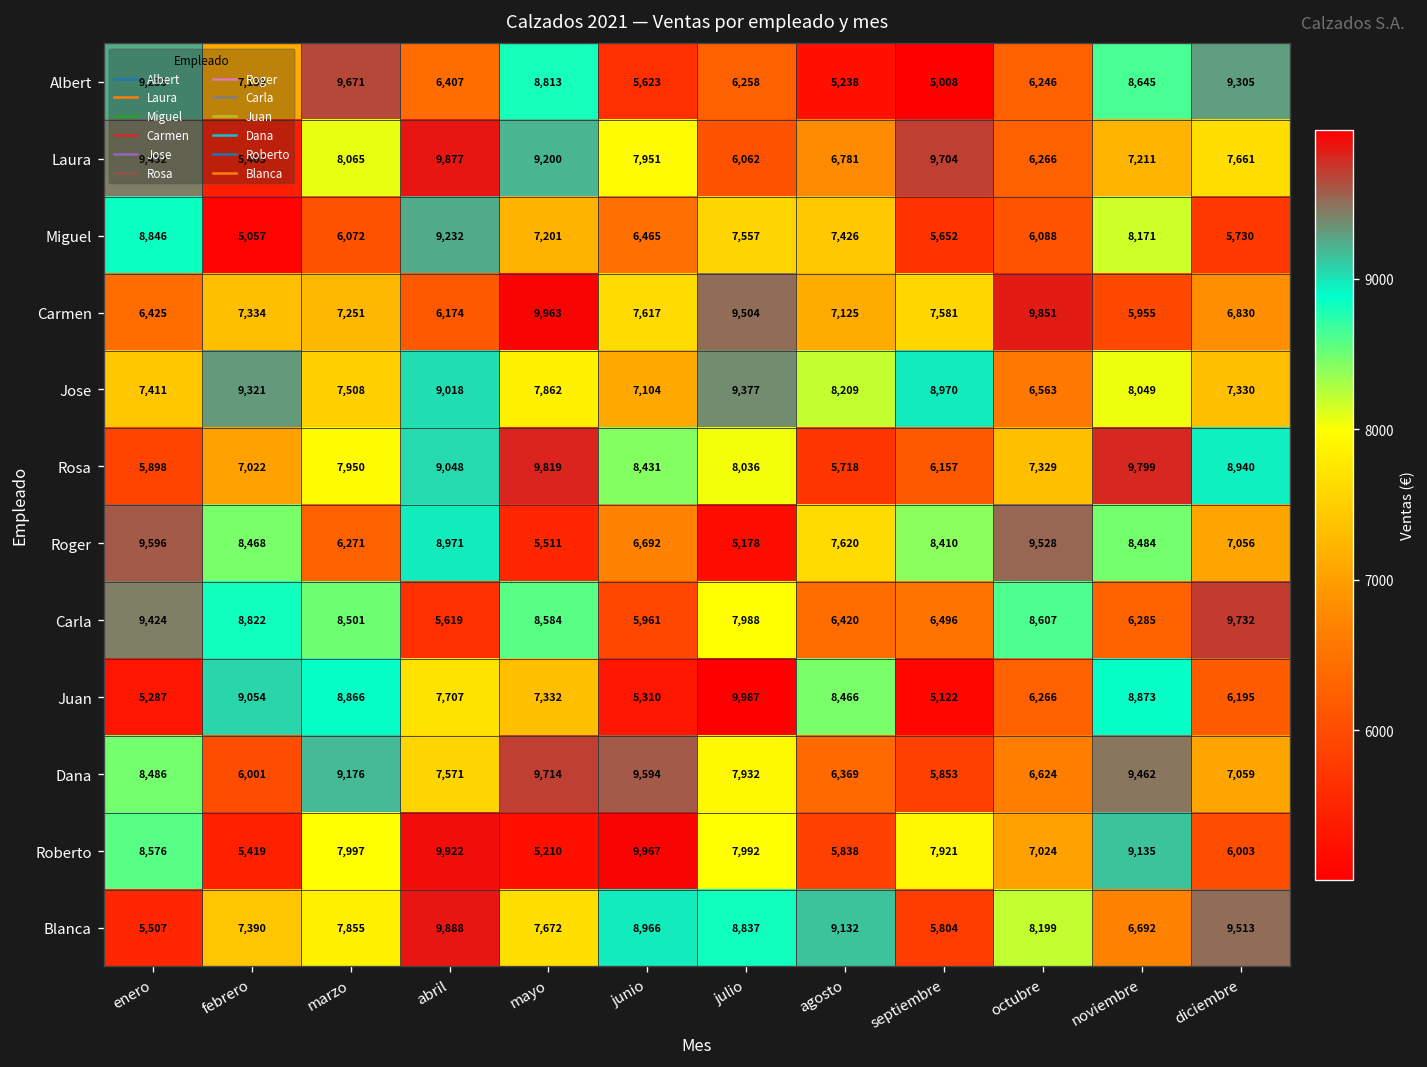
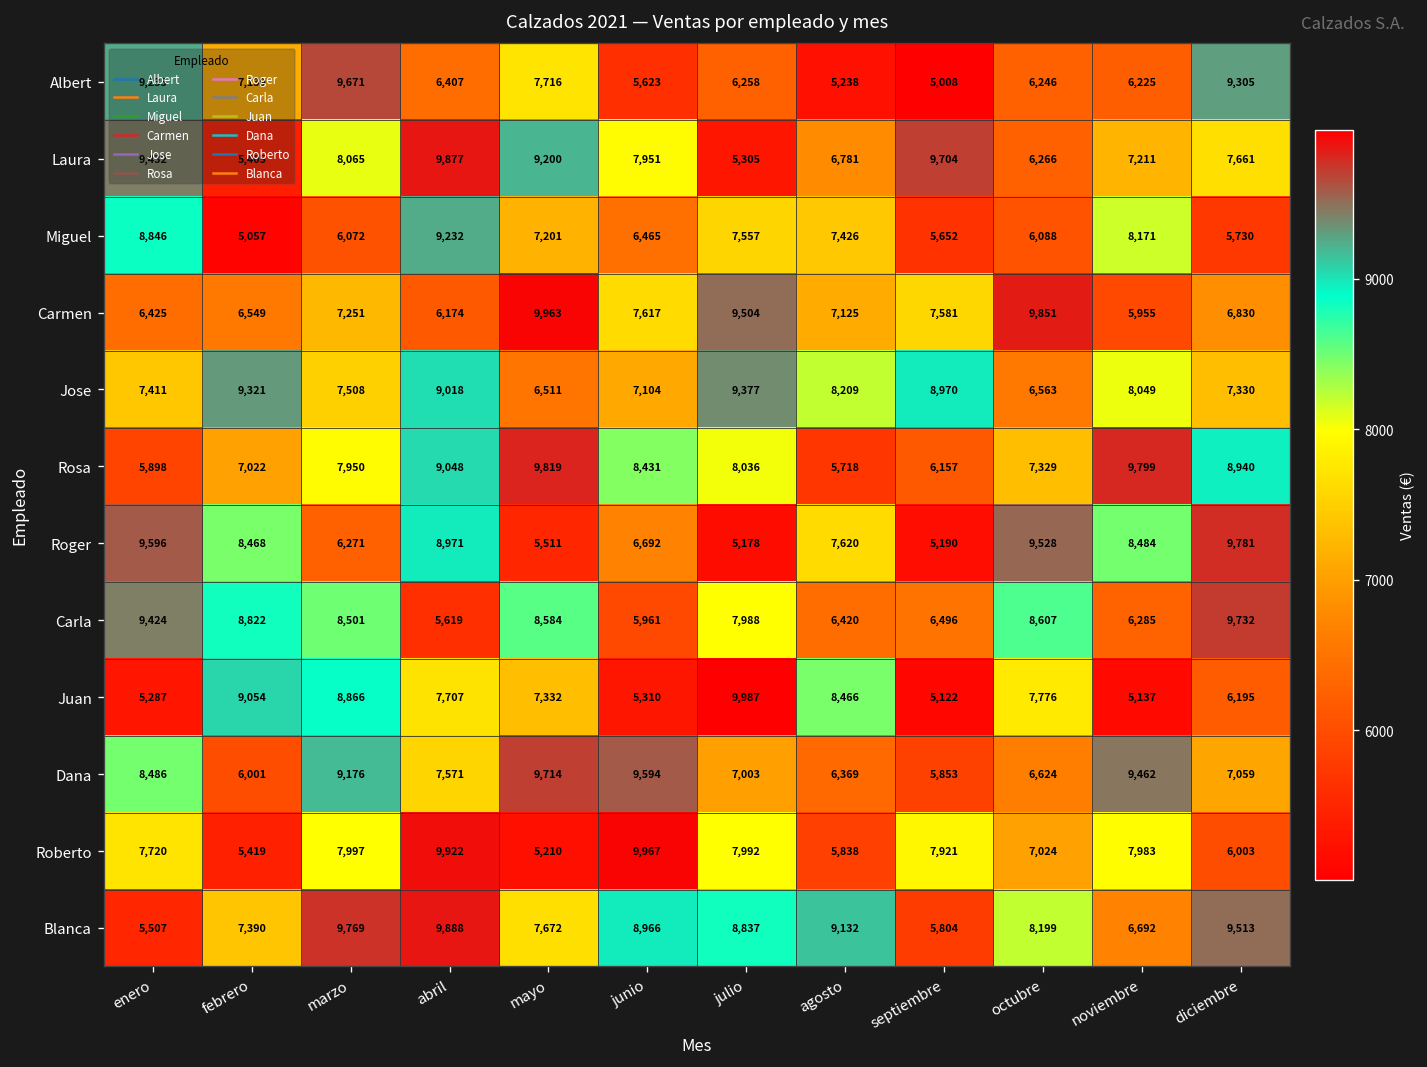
  {
    "Albert": {
      "marzo": "9,671",
      "abril": "6,407",
-     "mayo": "8,813",
+     "mayo": "7,716",
      "junio": "5,623",
      "julio": "6,258",
      "agosto": "5,238",
      "septiembre": "5,008",
      "octubre": "6,246",
-     "noviembre": "8,645",
+     "noviembre": "6,225",
      "diciembre": "9,305"
    },
    "Laura": {
      "marzo": "8,065",
      "abril": "9,877",
      "mayo": "9,200",
      "junio": "7,951",
-     "julio": "6,062",
+     "julio": "5,305",
      "agosto": "6,781",
      "septiembre": "9,704",
      "octubre": "6,266",
      "noviembre": "7,211",
      "diciembre": "7,661"
    },
    "Miguel": {
      "enero": "8,846",
      "febrero": "5,057",
      "marzo": "6,072",
      "abril": "9,232",
      "mayo": "7,201",
      "junio": "6,465",
      "julio": "7,557",
      "agosto": "7,426",
      "septiembre": "5,652",
      "octubre": "6,088",
      "noviembre": "8,171",
      "diciembre": "5,730"
    },
    "Carmen": {
      "enero": "6,425",
-     "febrero": "7,334",
+     "febrero": "6,549",
      "marzo": "7,251",
      "abril": "6,174",
      "mayo": "9,963",
      "junio": "7,617",
      "julio": "9,504",
      "agosto": "7,125",
      "septiembre": "7,581",
      "octubre": "9,851",
      "noviembre": "5,955",
      "diciembre": "6,830"
    },
    "Jose": {
      "enero": "7,411",
      "febrero": "9,321",
      "marzo": "7,508",
      "abril": "9,018",
-     "mayo": "7,862",
+     "mayo": "6,511",
      "junio": "7,104",
      "julio": "9,377",
      "agosto": "8,209",
      "septiembre": "8,970",
      "octubre": "6,563",
      "noviembre": "8,049",
      "diciembre": "7,330"
    },
    "Rosa": {
      "enero": "5,898",
      "febrero": "7,022",
      "marzo": "7,950",
      "abril": "9,048",
      "mayo": "9,819",
      "junio": "8,431",
      "julio": "8,036",
      "agosto": "5,718",
      "septiembre": "6,157",
      "octubre": "7,329",
      "noviembre": "9,799",
      "diciembre": "8,940"
    },
    "Roger": {
      "enero": "9,596",
      "febrero": "8,468",
      "marzo": "6,271",
      "abril": "8,971",
      "mayo": "5,511",
      "junio": "6,692",
      "julio": "5,178",
      "agosto": "7,620",
-     "septiembre": "8,410",
+     "septiembre": "5,190",
      "octubre": "9,528",
      "noviembre": "8,484",
-     "diciembre": "7,056"
+     "diciembre": "9,781"
    },
    "Carla": {
      "enero": "9,424",
      "febrero": "8,822",
      "marzo": "8,501",
      "abril": "5,619",
      "mayo": "8,584",
      "junio": "5,961",
      "julio": "7,988",
      "agosto": "6,420",
      "septiembre": "6,496",
      "octubre": "8,607",
      "noviembre": "6,285",
      "diciembre": "9,732"
    },
    "Juan": {
      "enero": "5,287",
      "febrero": "9,054",
      "marzo": "8,866",
      "abril": "7,707",
      "mayo": "7,332",
      "junio": "5,310",
      "julio": "9,987",
      "agosto": "8,466",
      "septiembre": "5,122",
-     "octubre": "6,266",
-     "noviembre": "8,873",
+     "octubre": "7,776",
+     "noviembre": "5,137",
      "diciembre": "6,195"
    },
    "Dana": {
      "enero": "8,486",
      "febrero": "6,001",
      "marzo": "9,176",
      "abril": "7,571",
      "mayo": "9,714",
      "junio": "9,594",
-     "julio": "7,932",
+     "julio": "7,003",
      "agosto": "6,369",
      "septiembre": "5,853",
      "octubre": "6,624",
      "noviembre": "9,462",
      "diciembre": "7,059"
    },
    "Roberto": {
-     "enero": "8,576",
+     "enero": "7,720",
      "febrero": "5,419",
      "marzo": "7,997",
      "abril": "9,922",
      "mayo": "5,210",
      "junio": "9,967",
      "julio": "7,992",
      "agosto": "5,838",
      "septiembre": "7,921",
      "octubre": "7,024",
-     "noviembre": "9,135",
+     "noviembre": "7,983",
      "diciembre": "6,003"
    },
    "Blanca": {
      "enero": "5,507",
      "febrero": "7,390",
-     "marzo": "7,855",
+     "marzo": "9,769",
      "abril": "9,888",
      "mayo": "7,672",
      "junio": "8,966",
      "julio": "8,837",
      "agosto": "9,132",
      "septiembre": "5,804",
      "octubre": "8,199",
      "noviembre": "6,692",
      "diciembre": "9,513"
    }
  }
